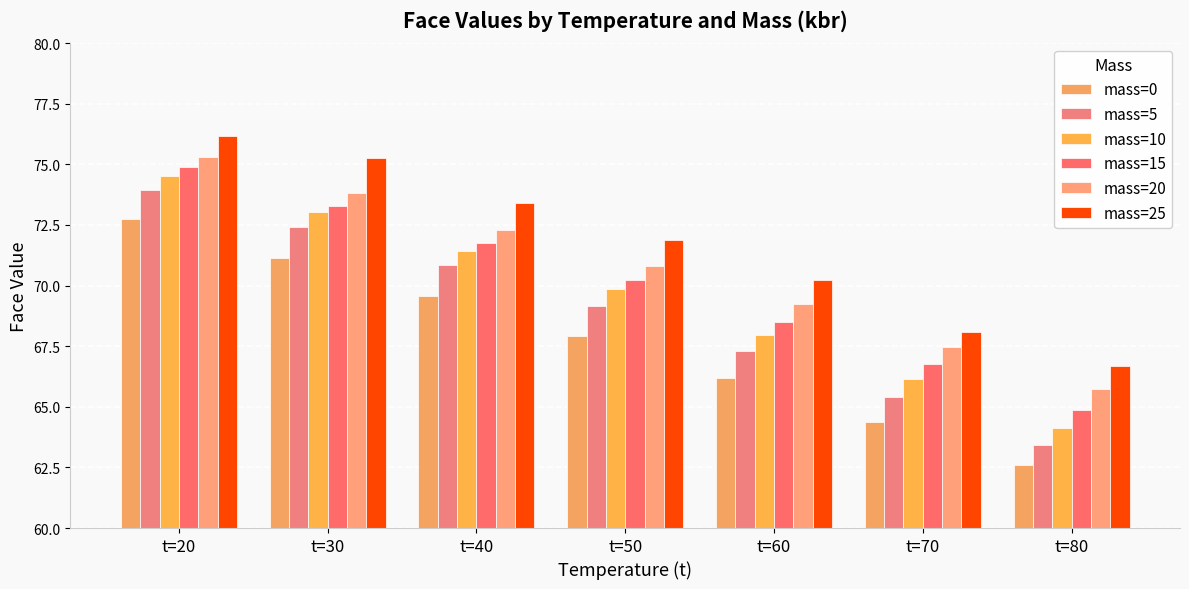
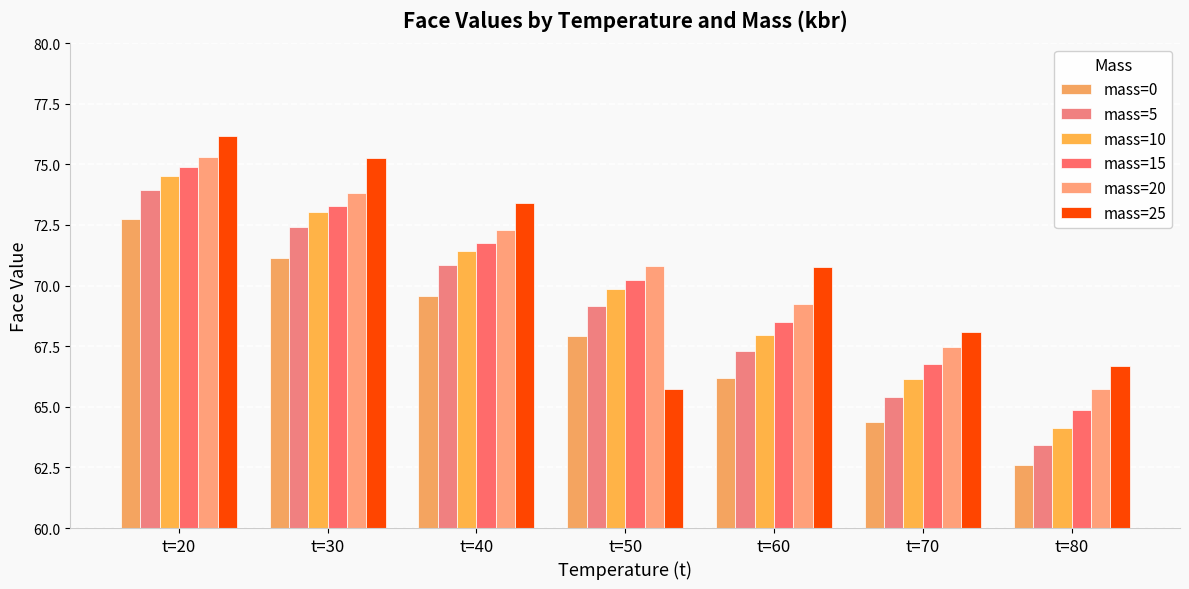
  {
    "mass=25": {
      "t=20": 76.2,
      "t=30": 75.3,
      "t=40": 73.4,
-     "t=50": 71.9,
-     "t=60": 70.2,
+     "t=50": 65.7,
+     "t=60": 70.8,
      "t=70": 68.1,
      "t=80": 66.7
    }
  }
